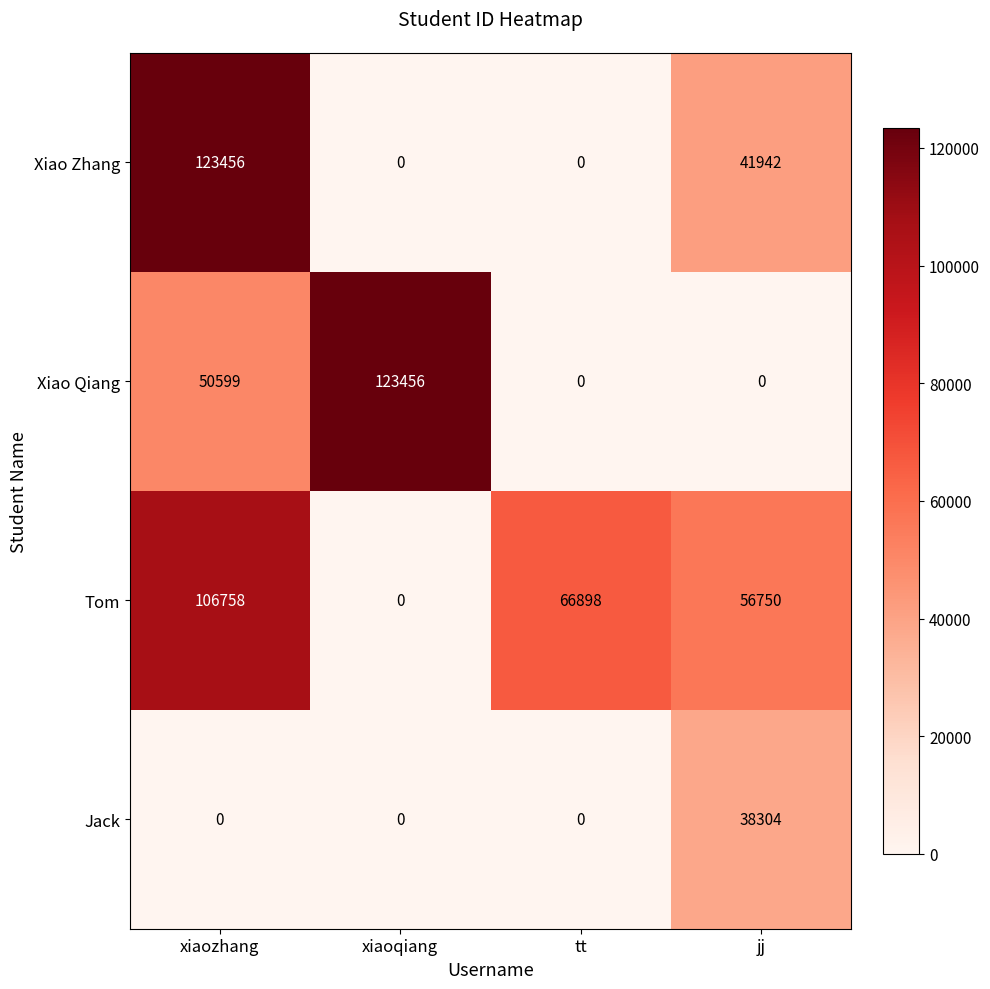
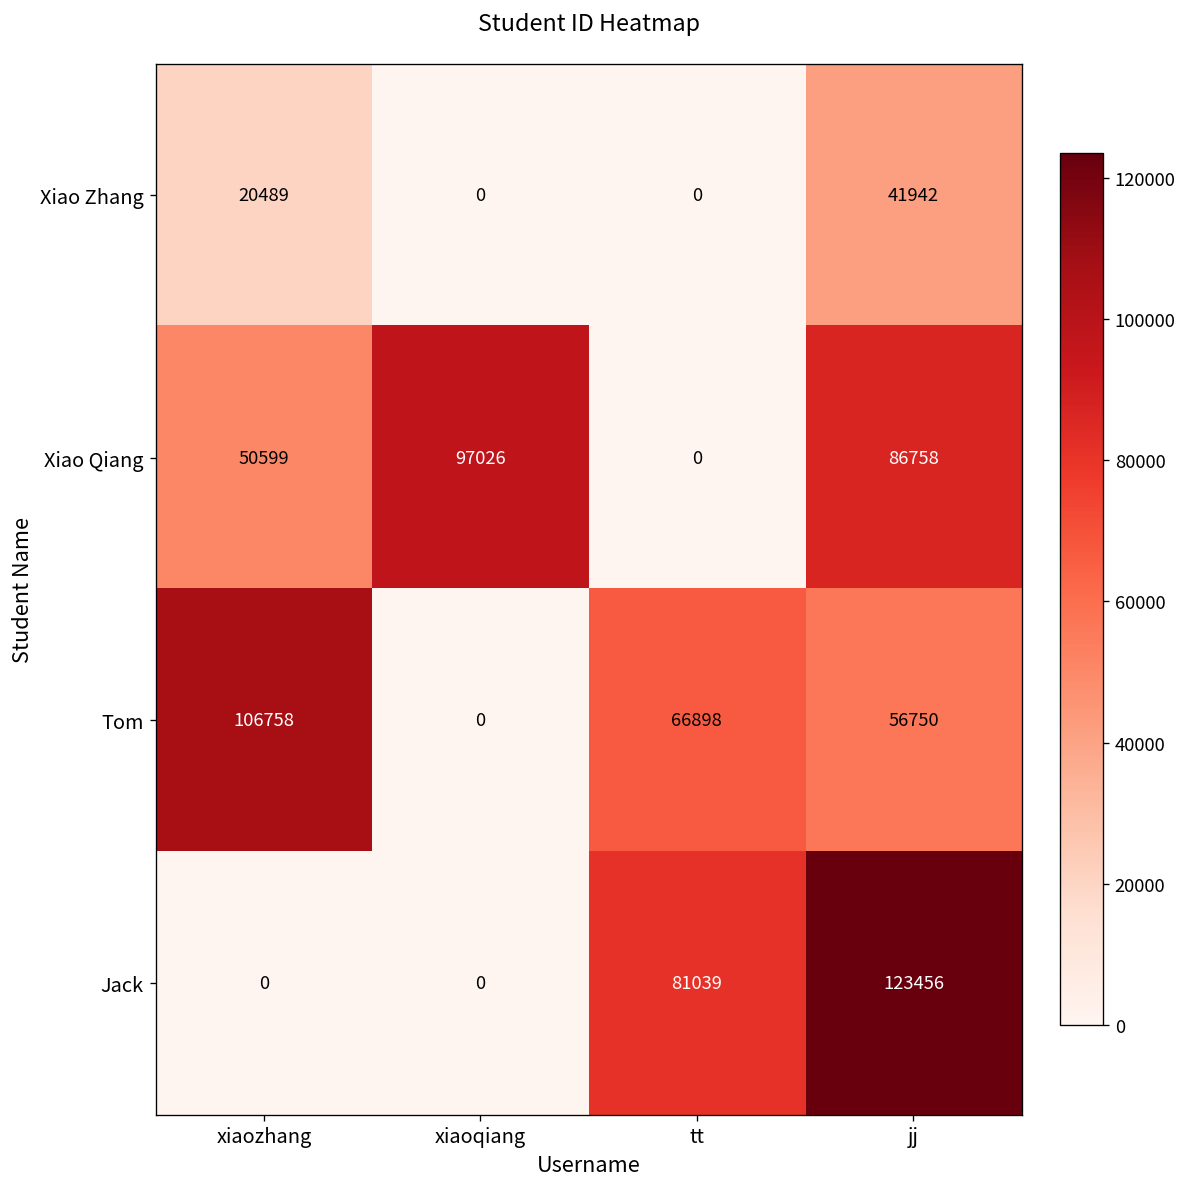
  {
    "Xiao Zhang": {
-     "xiaozhang": 123456,
+     "xiaozhang": 20489,
      "xiaoqiang": 0,
      "tt": 0,
      "jj": 41942
    },
    "Xiao Qiang": {
      "xiaozhang": 50599,
-     "xiaoqiang": 123456,
+     "xiaoqiang": 97026,
      "tt": 0,
-     "jj": 0
+     "jj": 86758
    },
    "Tom": {
      "xiaozhang": 106758,
      "xiaoqiang": 0,
      "tt": 66898,
      "jj": 56750
    },
    "Jack": {
      "xiaozhang": 0,
      "xiaoqiang": 0,
-     "tt": 0,
-     "jj": 38304
+     "tt": 81039,
+     "jj": 123456
    }
  }
